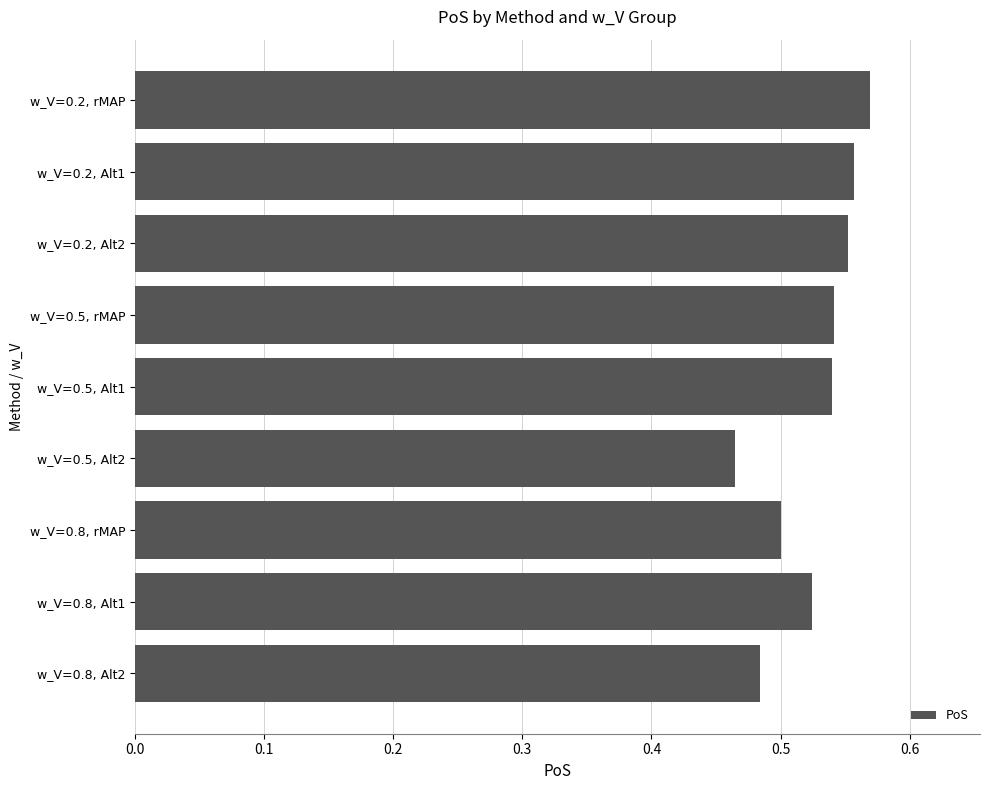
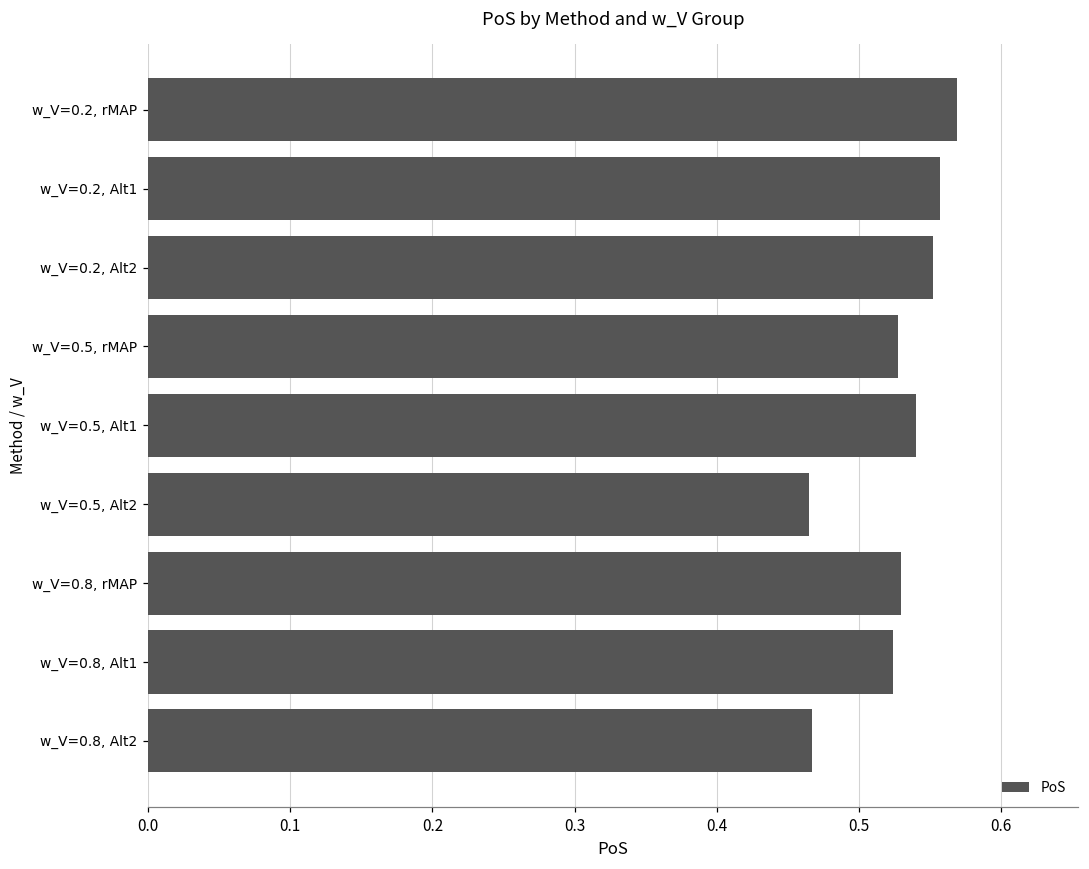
  {
    "w_V=0.2, rMAP": 0.569,
    "w_V=0.2, Alt1": 0.557,
    "w_V=0.2, Alt2": 0.552,
-   "w_V=0.5, rMAP": 0.541,
+   "w_V=0.5, rMAP": 0.528,
    "w_V=0.5, Alt1": 0.540,
    "w_V=0.5, Alt2": 0.465,
-   "w_V=0.8, rMAP": 0.50,
+   "w_V=0.8, rMAP": 0.53,
    "w_V=0.8, Alt1": 0.524,
-   "w_V=0.8, Alt2": 0.484
+   "w_V=0.8, Alt2": 0.467
  }
